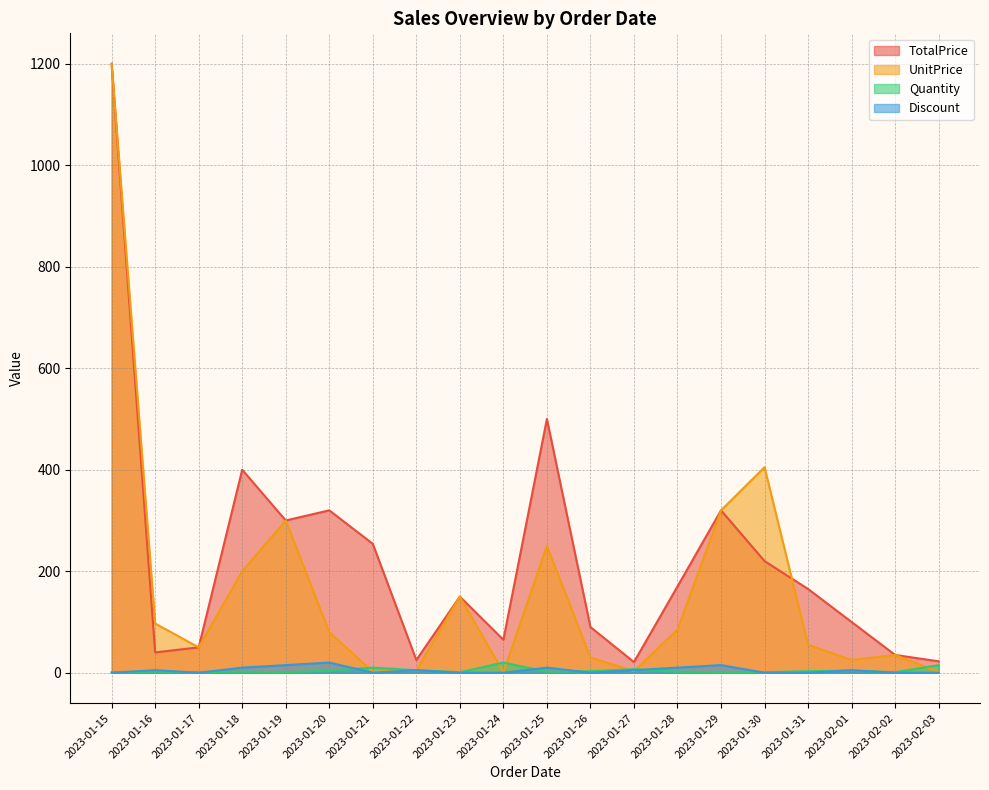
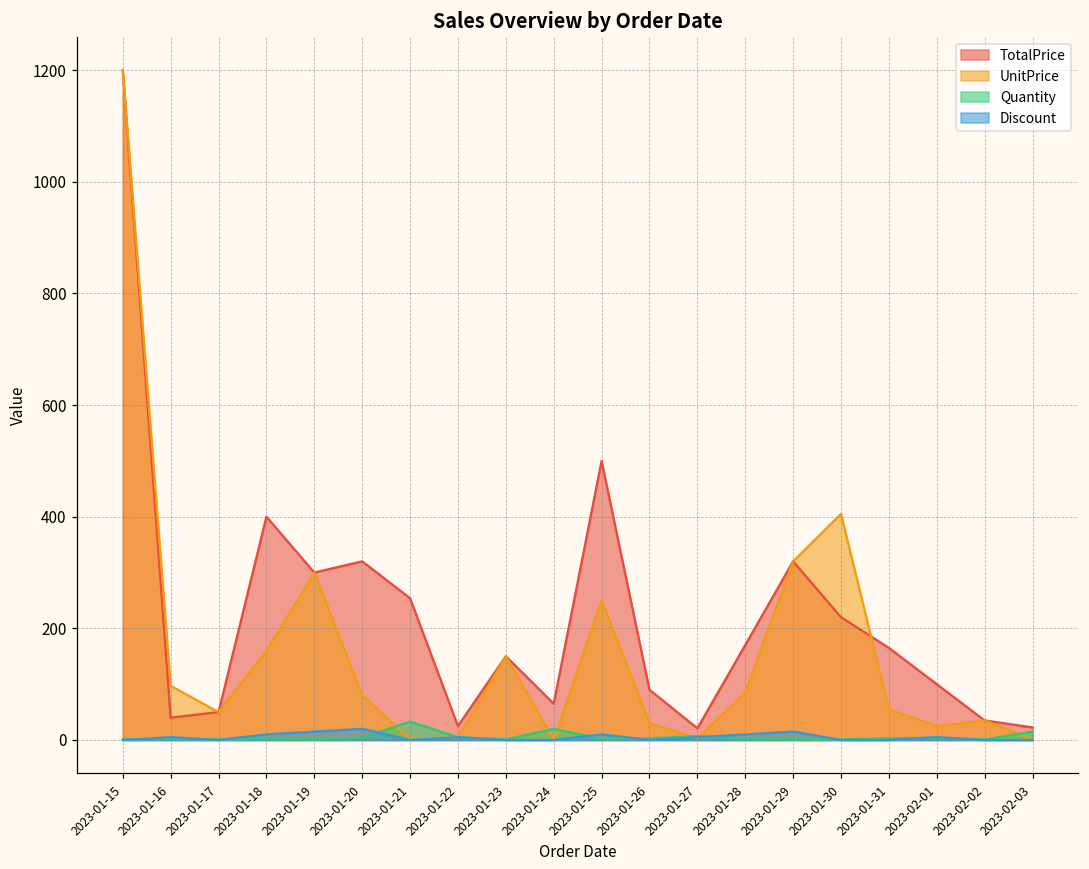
  {
    "TotalPrice": {
      "2023-01-16": 40,
      "2023-01-18": 400,
      "2023-01-20": 320,
      "2023-01-21": 250,
      "2023-01-22": 30,
      "2023-01-24": 70,
      "2023-01-25": 500,
      "2023-01-26": 90,
      "2023-01-27": 20,
      "2023-01-28": 170,
      "2023-01-30": 220,
      "2023-01-31": 170,
      "2023-02-01": 100,
      "2023-02-03": 20
    },
    "UnitPrice": {
      "2023-01-16": 100,
-     "2023-01-18": 200,
+     "2023-01-18": 160,
      "2023-01-20": 80,
      "2023-01-25": 250,
      "2023-01-26": 30,
      "2023-01-28": 90,
      "2023-01-30": 410,
      "2023-01-31": 60,
      "2023-02-01": 30
    },
    "Quantity": {
      "2023-01-18": 0,
      "2023-01-19": 0,
      "2023-01-20": 0,
-     "2023-01-21": 10,
+     "2023-01-21": 30,
      "2023-01-24": 20,
      "2023-01-25": 0,
      "2023-01-28": 0,
      "2023-01-29": 0,
      "2023-02-03": 20
    },
    "Discount": {
      "2023-01-18": 10,
      "2023-01-19": 20,
      "2023-01-20": 20,
      "2023-01-25": 10,
      "2023-01-28": 10,
      "2023-01-29": 20
    }
  }
